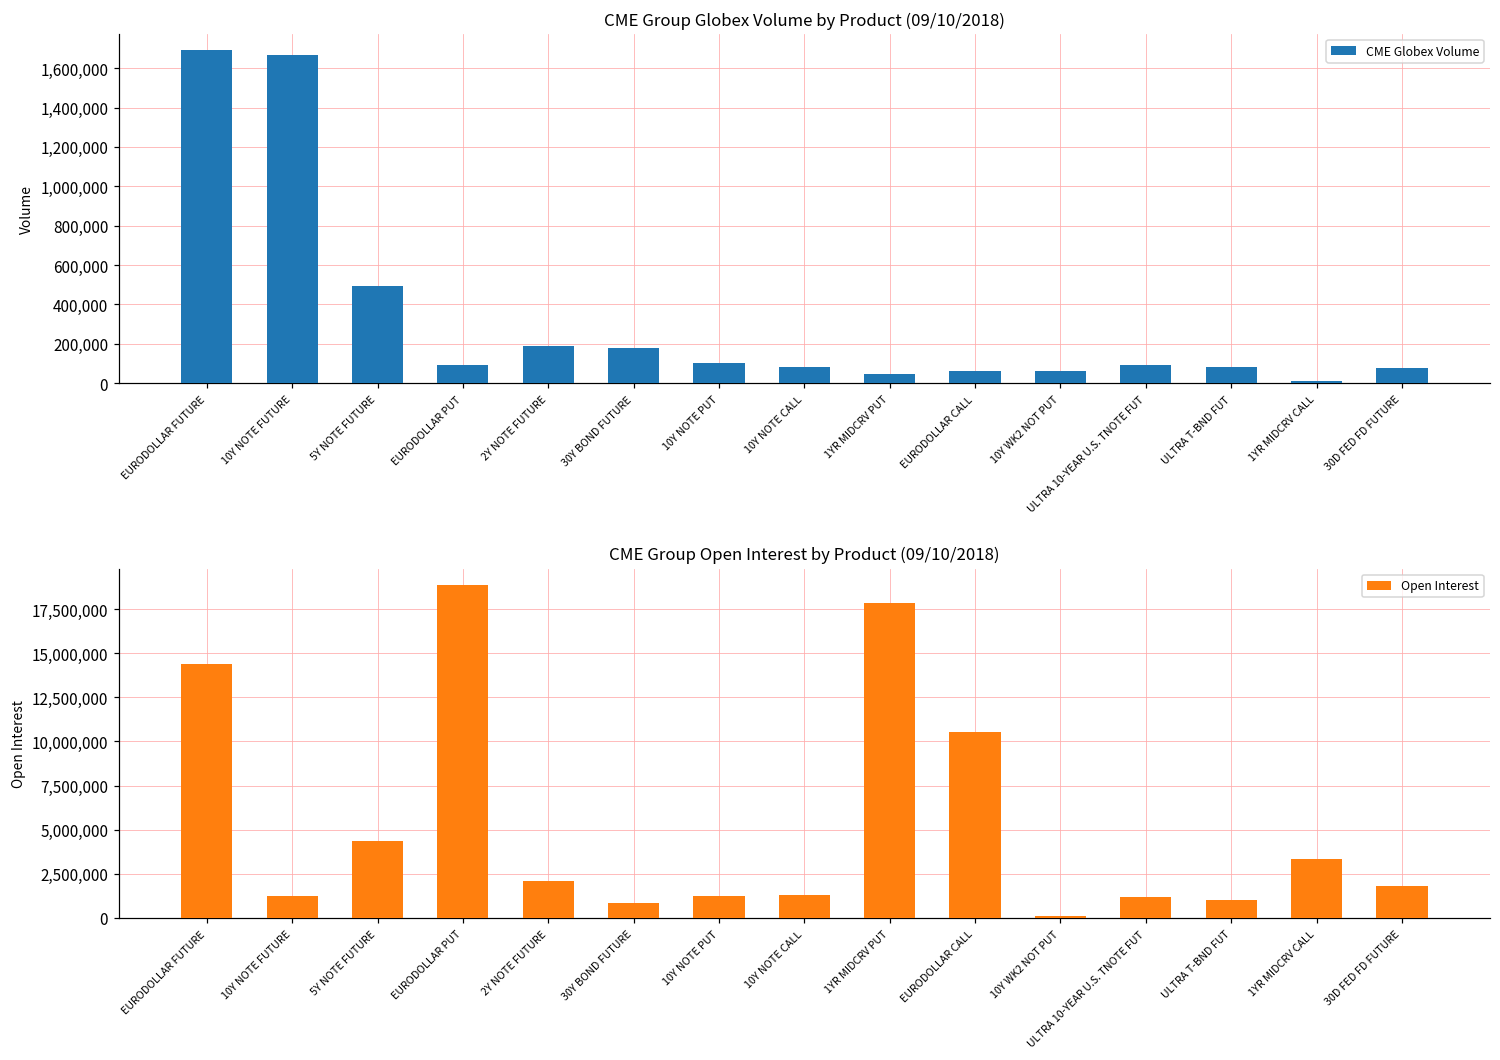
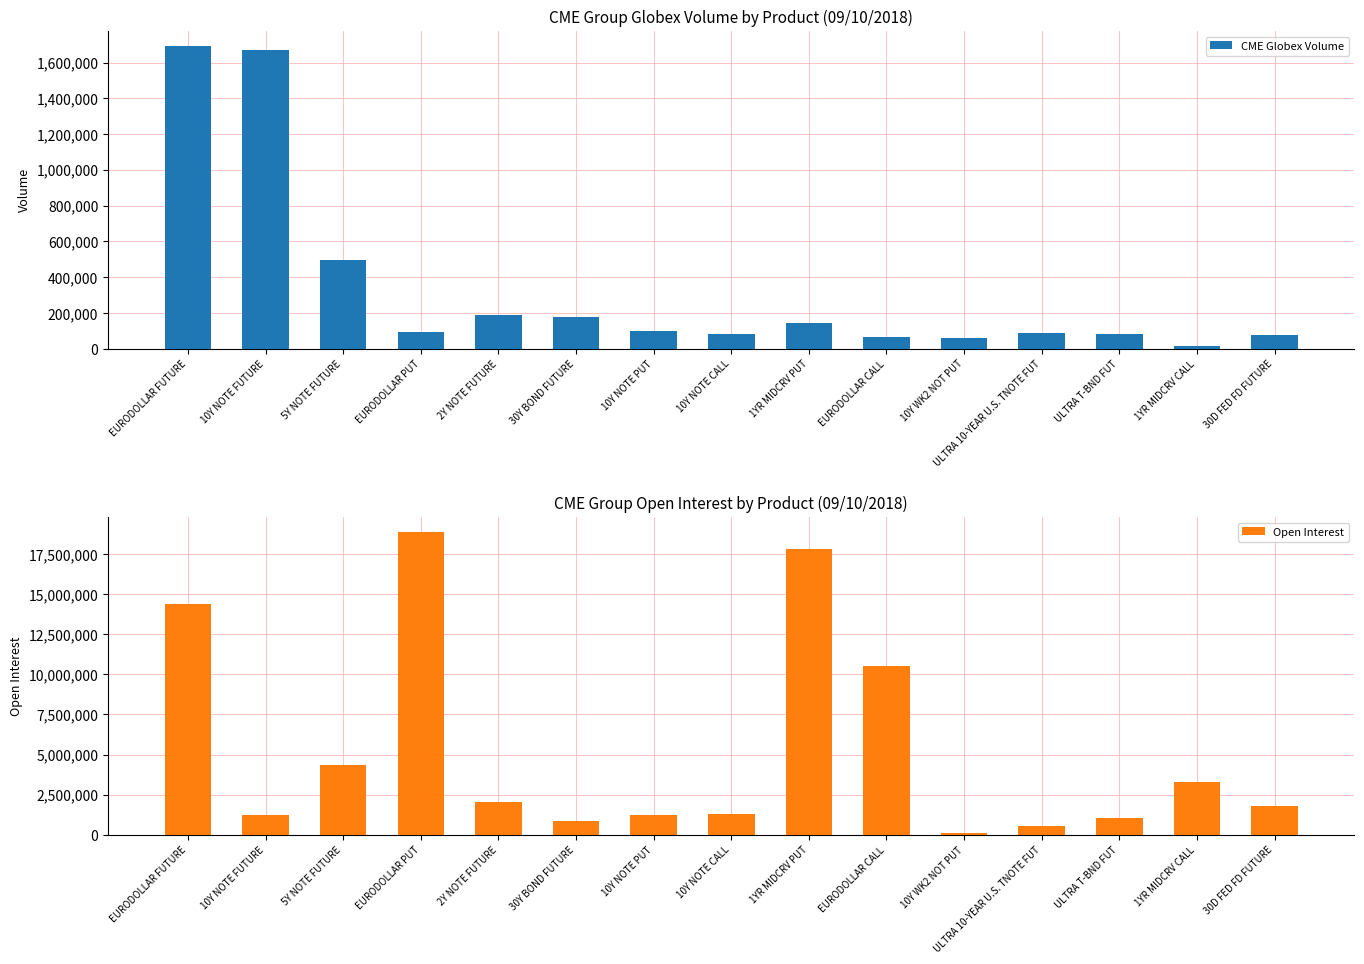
  {
    "CME Group Globex Volume by Product (09/10/2018)": {
      "EURODOLLAR FUTURE": "1,690,000",
      "10Y NOTE FUTURE": "1,670,000",
      "5Y NOTE FUTURE": "500,000",
      "EURODOLLAR PUT": "90,000",
      "2Y NOTE FUTURE": "190,000",
      "30Y BOND FUTURE": "180,000",
      "10Y NOTE PUT": "100,000",
      "10Y NOTE CALL": "80,000",
-     "1YR MIDCRV PUT": "50,000",
+     "1YR MIDCRV PUT": "140,000",
      "EURODOLLAR CALL": "60,000",
      "10Y WK2 NOT PUT": "60,000",
      "ULTRA 10-YEAR U.S. TNOTE FUT": "90,000",
      "ULTRA T-BND FUT": "80,000",
      "30D FED FD FUTURE": "80,000"
    },
    "CME Group Open Interest by Product (09/10/2018)": {
      "EURODOLLAR FUTURE": "14,400,000",
      "10Y NOTE FUTURE": "1,300,000",
      "5Y NOTE FUTURE": "4,300,000",
      "EURODOLLAR PUT": "18,900,000",
      "2Y NOTE FUTURE": "2,100,000",
      "30Y BOND FUTURE": "800,000",
      "10Y NOTE PUT": "1,200,000",
      "10Y NOTE CALL": "1,300,000",
      "1YR MIDCRV PUT": "17,800,000",
      "EURODOLLAR CALL": "10,500,000",
-     "ULTRA 10-YEAR U.S. TNOTE FUT": "1,200,000",
+     "ULTRA 10-YEAR U.S. TNOTE FUT": "600,000",
      "ULTRA T-BND FUT": "1,000,000",
      "1YR MIDCRV CALL": "3,300,000",
      "30D FED FD FUTURE": "1,800,000"
    }
  }
